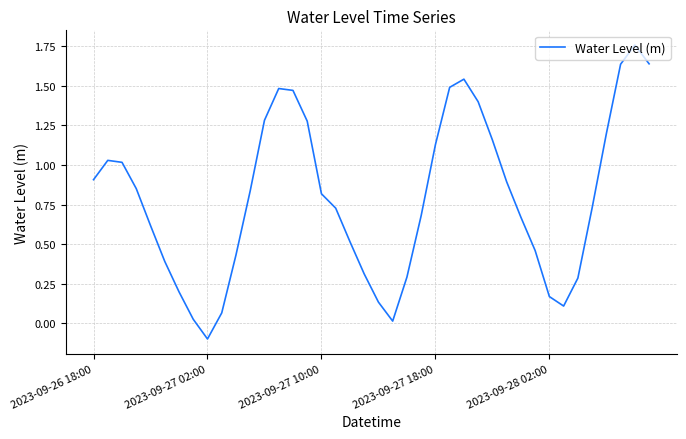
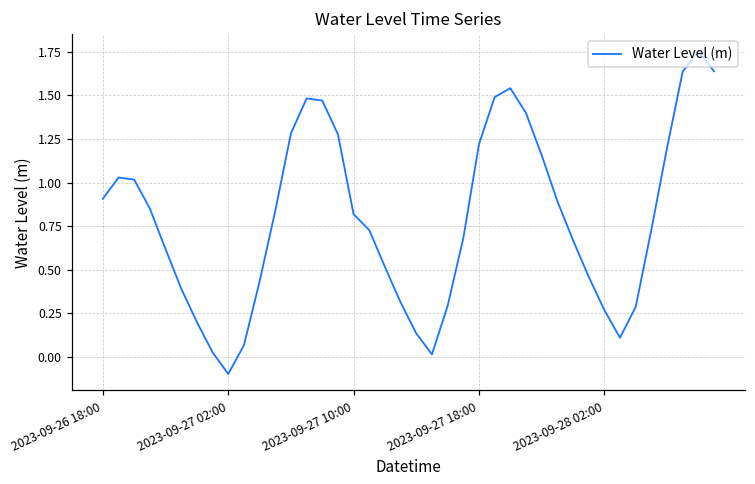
  {
    "2023-09-26 18:00": 0.91,
    "2023-09-27 02:00": -0.10,
    "2023-09-27 10:00": 0.82,
-   "2023-09-27 18:00": 1.13,
-   "2023-09-28 02:00": 0.17
+   "2023-09-27 18:00": 1.22,
+   "2023-09-28 02:00": 0.27
  }
